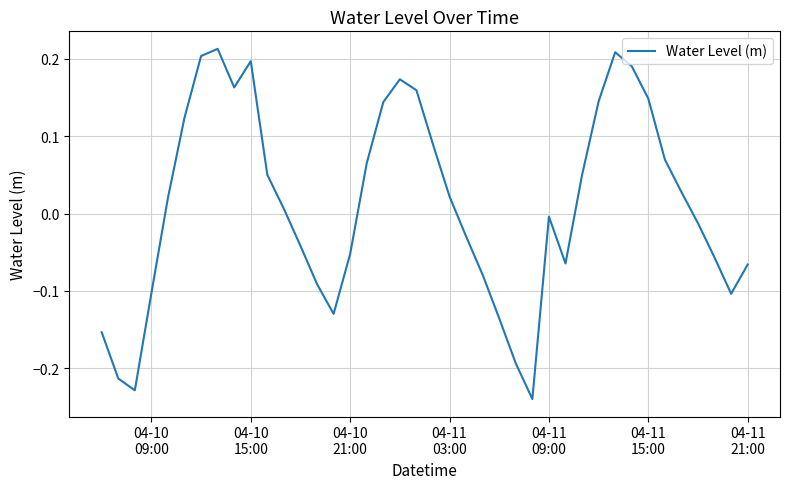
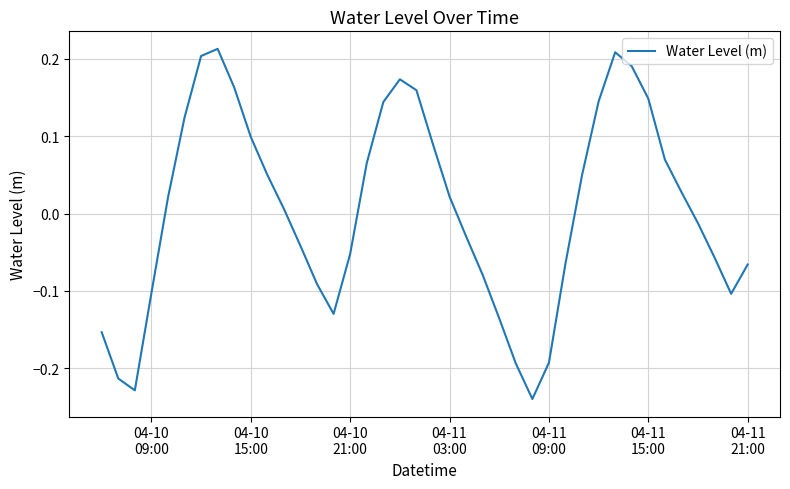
  {
    "04-10 09:00": -0.10,
-   "04-10 15:00": 0.20,
+   "04-10 15:00": 0.10,
    "04-10 21:00": -0.05,
    "04-11 03:00": 0.02,
-   "04-11 09:00": 0.00,
+   "04-11 09:00": -0.19,
    "04-11 15:00": 0.15,
    "04-11 21:00": -0.07
  }
